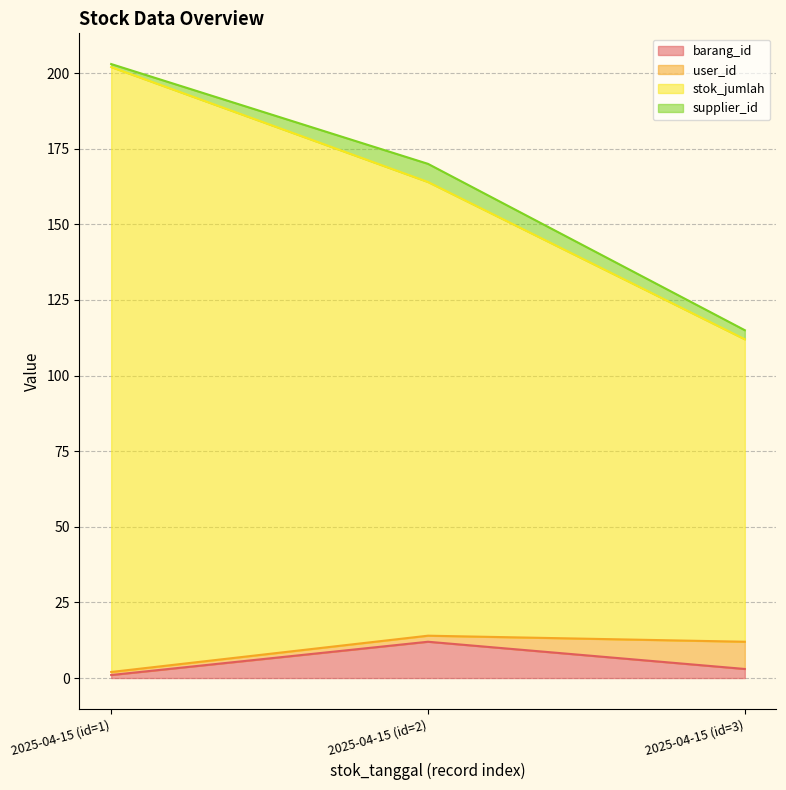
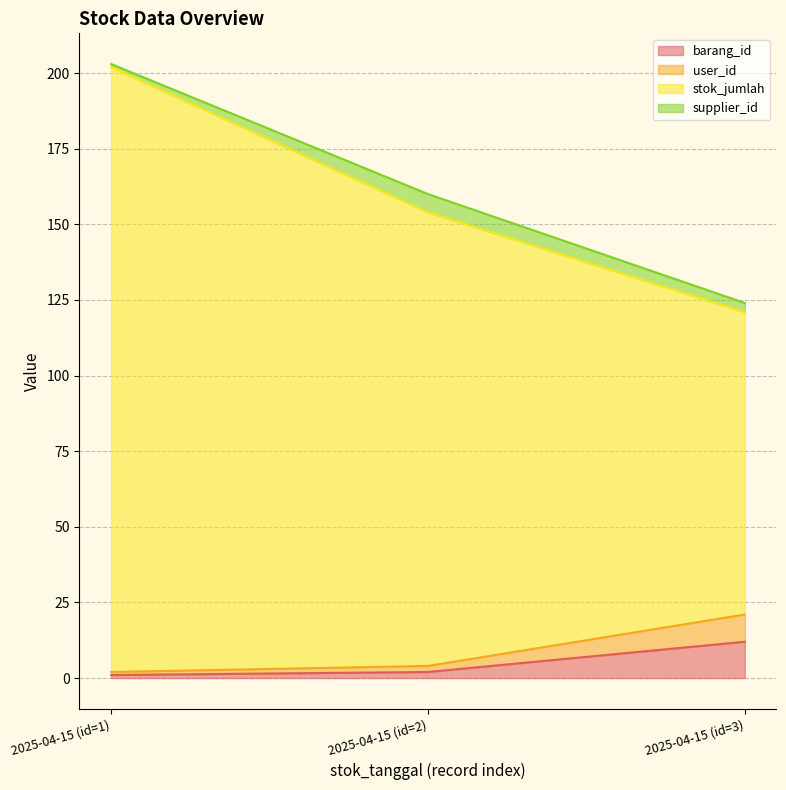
  {
    "barang_id": {
      "2025-04-15 (id=1)": 1,
-     "2025-04-15 (id=2)": 12,
-     "2025-04-15 (id=3)": 3
+     "2025-04-15 (id=2)": 2,
+     "2025-04-15 (id=3)": 12
    },
    "supplier_id": {
      "2025-04-15 (id=1)": 1,
      "2025-04-15 (id=2)": 6,
      "2025-04-15 (id=3)": 3
    }
  }
